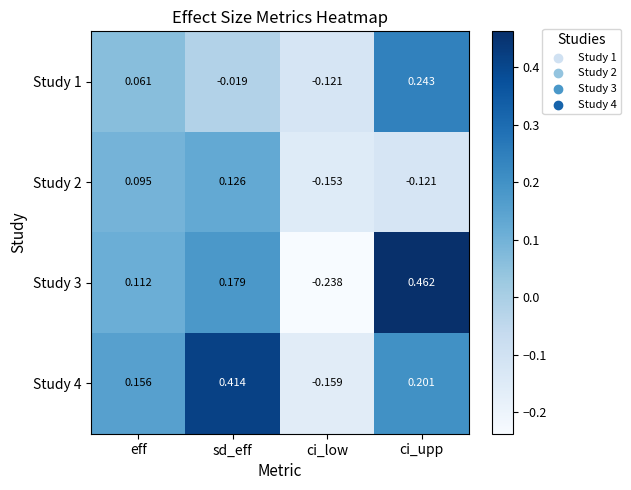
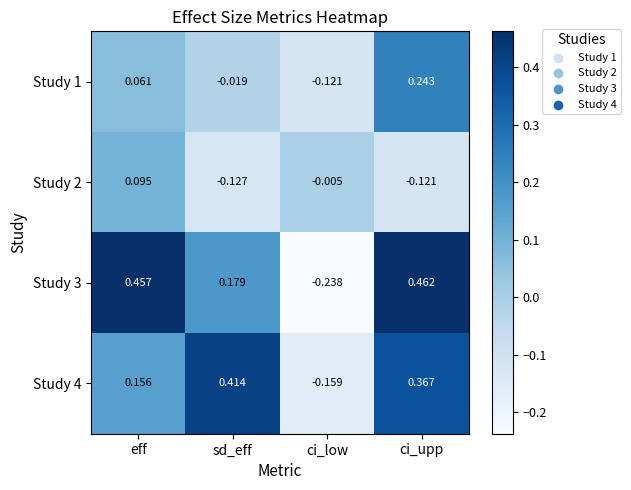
  {
    "Study 1": {
      "eff": 0.061,
      "sd_eff": -0.019,
      "ci_low": -0.121,
      "ci_upp": 0.243
    },
    "Study 2": {
      "eff": 0.095,
-     "sd_eff": 0.126,
-     "ci_low": -0.153,
+     "sd_eff": -0.127,
+     "ci_low": -0.005,
      "ci_upp": -0.121
    },
    "Study 3": {
-     "eff": 0.112,
+     "eff": 0.457,
      "sd_eff": 0.179,
      "ci_low": -0.238,
      "ci_upp": 0.462
    },
    "Study 4": {
      "eff": 0.156,
      "sd_eff": 0.414,
      "ci_low": -0.159,
-     "ci_upp": 0.201
+     "ci_upp": 0.367
    }
  }
